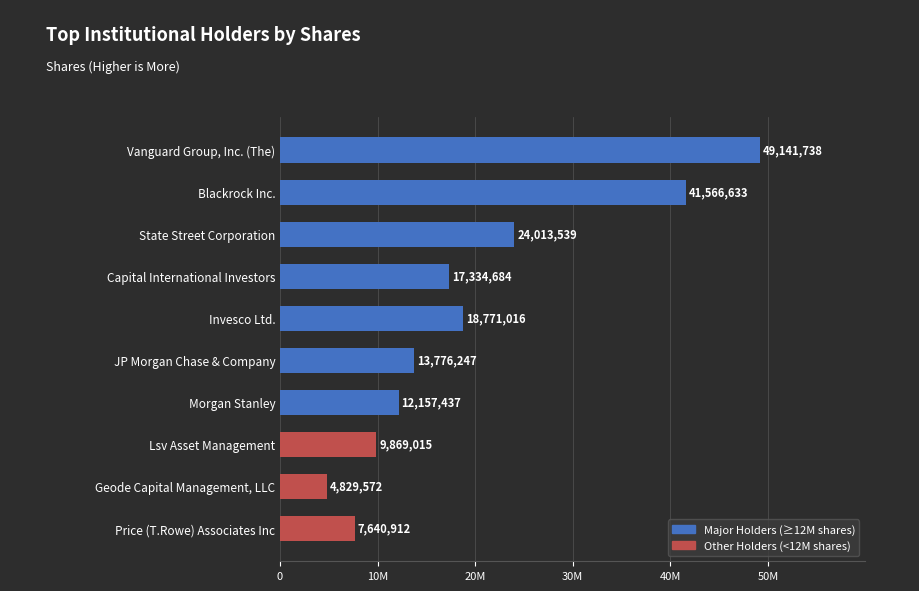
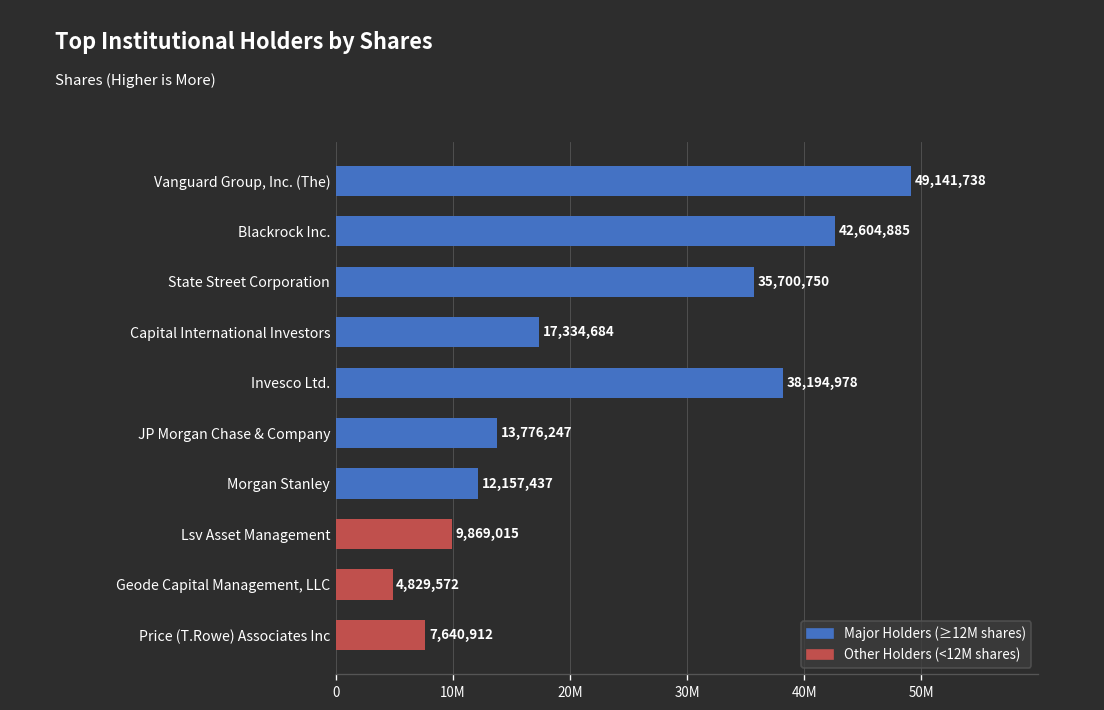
  {
    "Vanguard Group, Inc. (The)": "49,141,738",
-   "Blackrock Inc.": "41,566,633",
-   "State Street Corporation": "24,013,539",
+   "Blackrock Inc.": "42,604,885",
+   "State Street Corporation": "35,700,750",
    "Capital International Investors": "17,334,684",
-   "Invesco Ltd.": "18,771,016",
+   "Invesco Ltd.": "38,194,978",
    "JP Morgan Chase & Company": "13,776,247",
    "Morgan Stanley": "12,157,437",
    "Lsv Asset Management": "9,869,015",
    "Geode Capital Management, LLC": "4,829,572",
    "Price (T.Rowe) Associates Inc": "7,640,912"
  }
